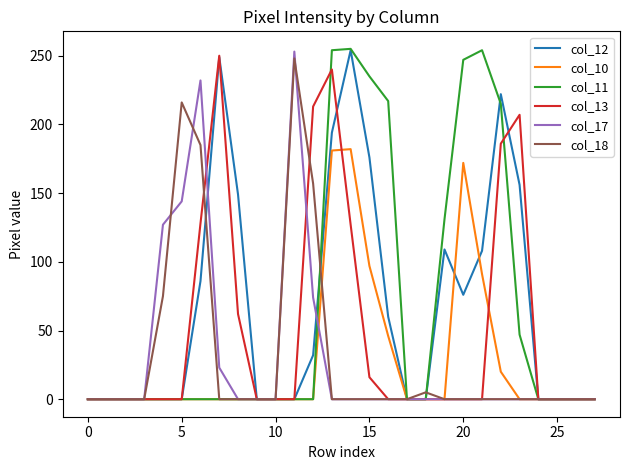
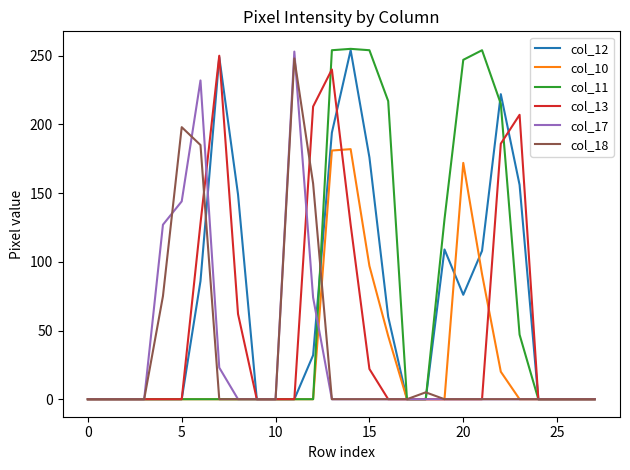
  {
    "col_12": {
      "15": 176,
      "20": 76
    },
    "col_10": {
      "15": 97,
      "20": 172
    },
    "col_11": {
-     "15": 235,
+     "15": 254,
      "20": 247
    },
    "col_13": {
-     "15": 16
+     "15": 22
    },
    "col_17": {
      "5": 144
    },
    "col_18": {
-     "5": 216
+     "5": 198
    }
  }
